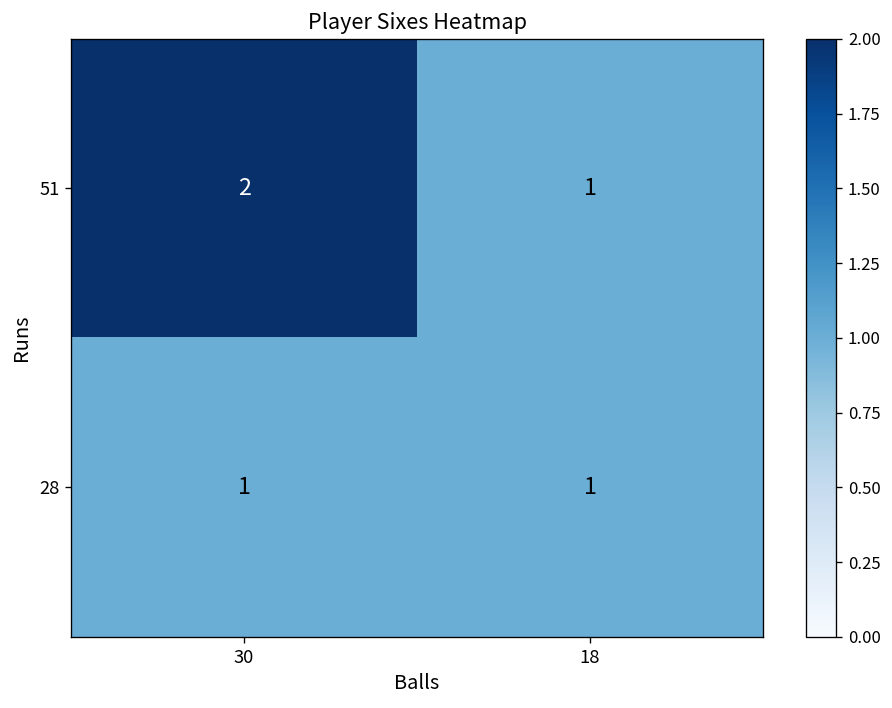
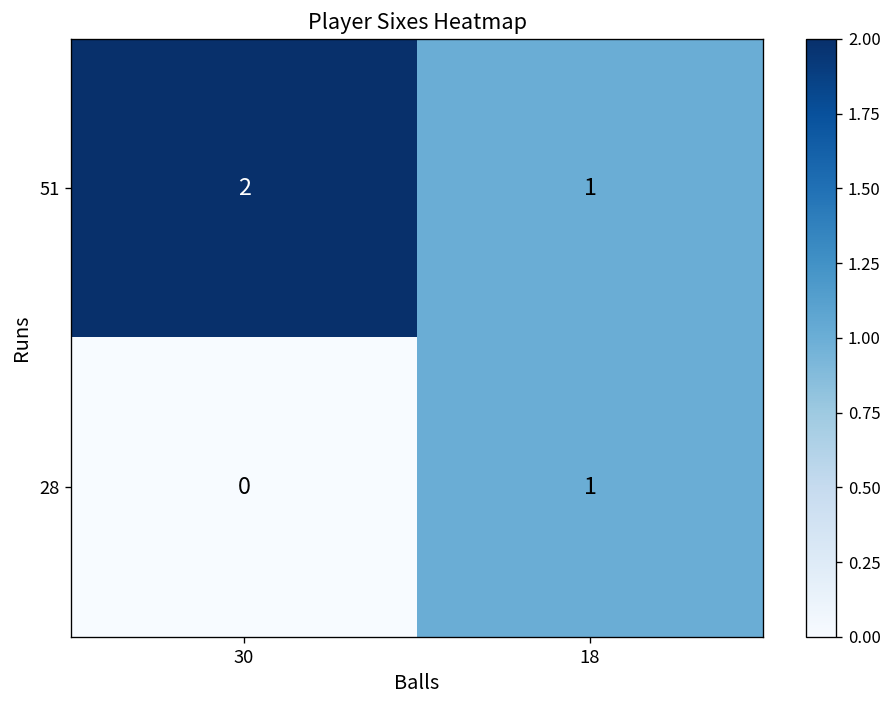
  {
    "51": {
      "30": 2,
      "18": 1
    },
    "28": {
-     "30": 1,
+     "30": 0,
      "18": 1
    }
  }
